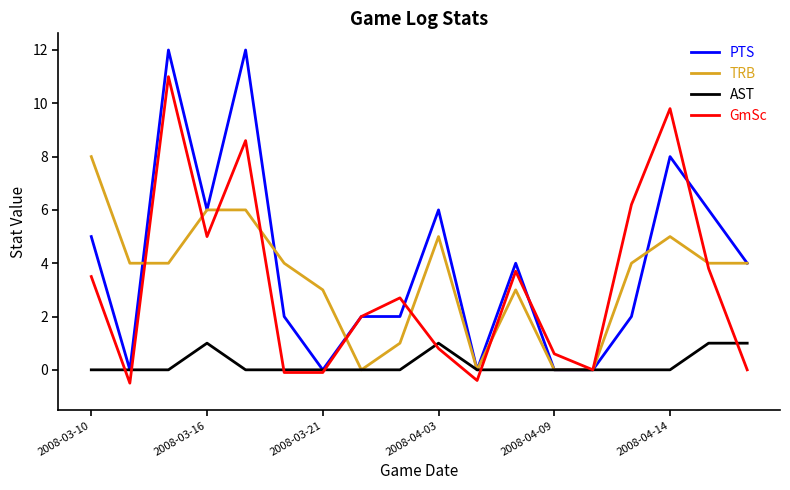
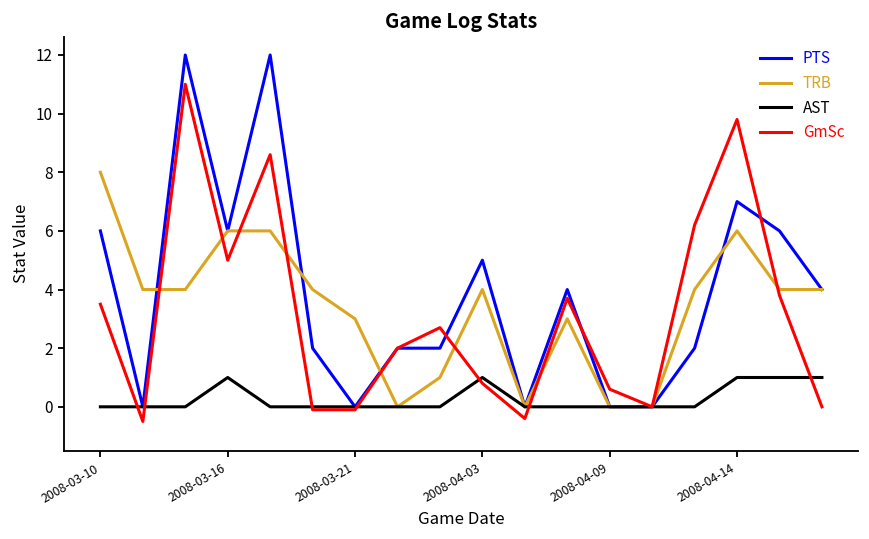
  {
    "PTS": {
-     "2008-03-10": 5,
-     "2008-04-03": 6,
-     "2008-04-14": 8
+     "2008-03-10": 6,
+     "2008-04-03": 5,
+     "2008-04-14": 7
    },
    "TRB": {
      "2008-03-10": 8,
      "2008-03-21": 3,
-     "2008-04-03": 5,
-     "2008-04-14": 5
+     "2008-04-03": 4,
+     "2008-04-14": 6
    },
    "AST": {
      "2008-03-10": 0,
      "2008-03-16": 1,
      "2008-04-03": 1,
-     "2008-04-14": 0
+     "2008-04-14": 1
    },
    "GmSc": {
      "2008-03-10": 3.5,
      "2008-03-16": 5,
      "2008-03-21": -0.1,
      "2008-04-03": 0.8,
      "2008-04-09": 0.6,
      "2008-04-14": 9.8
    }
  }
